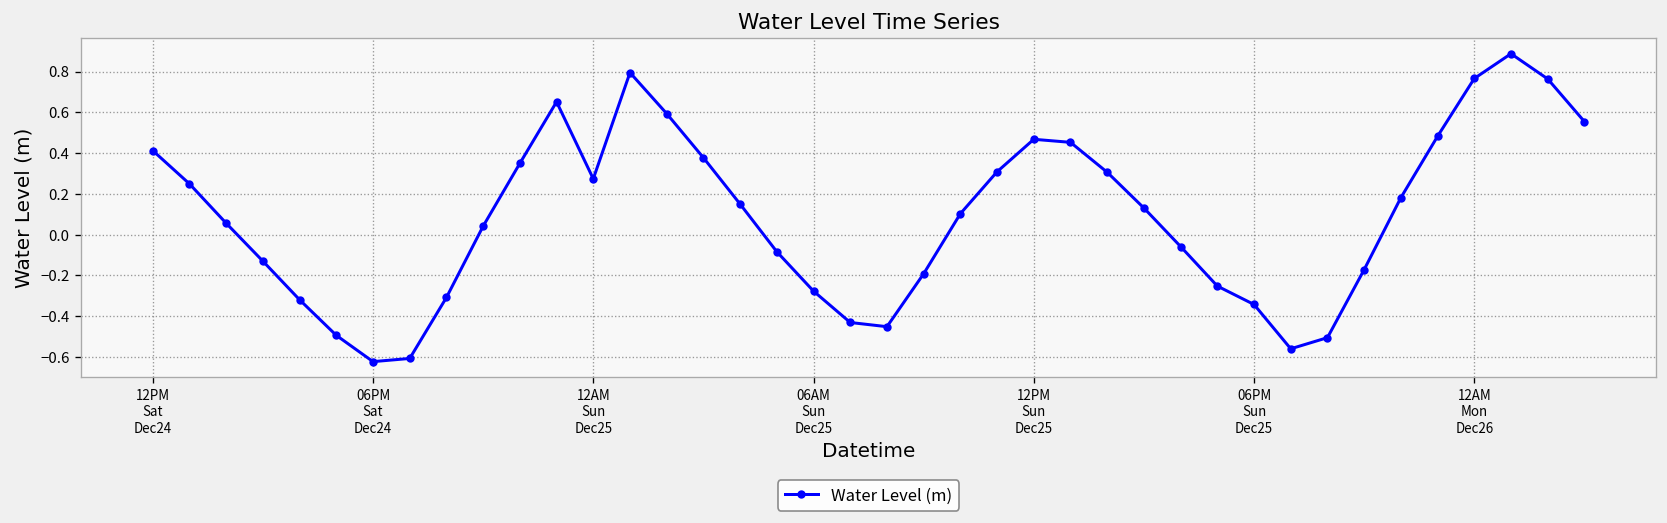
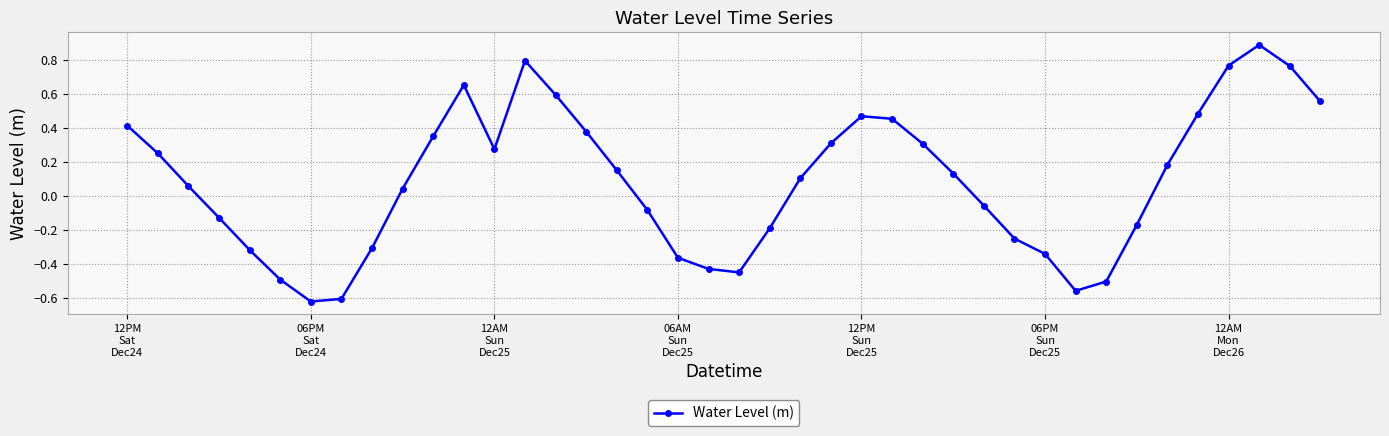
  {
    "12PM Sat Dec24": 0.41,
    "06PM Sat Dec24": -0.62,
    "12AM Sun Dec25": 0.27,
-   "06AM Sun Dec25": -0.28,
+   "06AM Sun Dec25": -0.37,
    "12PM Sun Dec25": 0.47,
    "06PM Sun Dec25": -0.34,
    "12AM Mon Dec26": 0.77
  }
